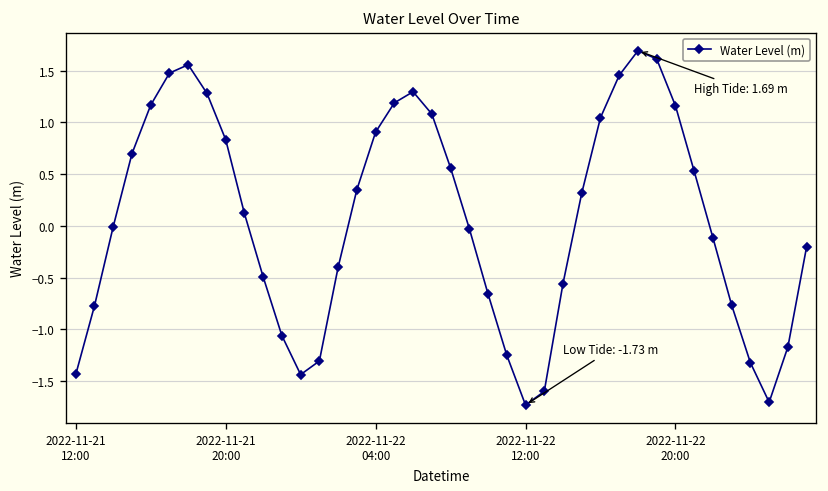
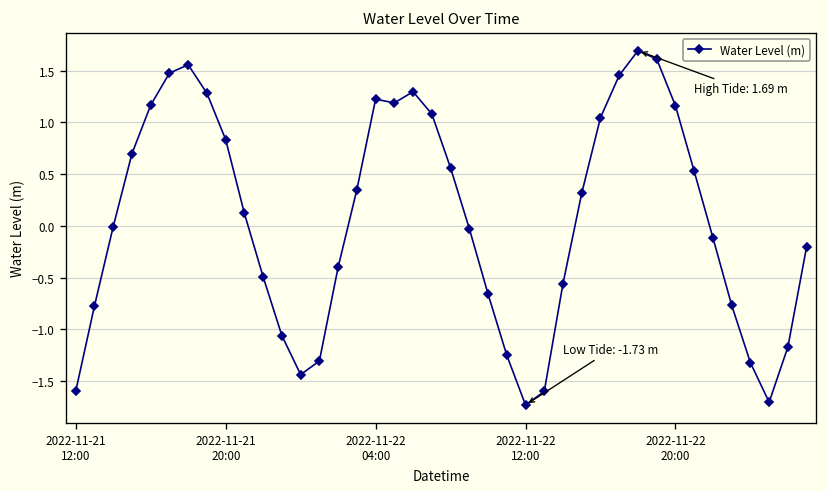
  {
-   "2022-11-21 12:00": -1.4,
+   "2022-11-21 12:00": -1.6,
    "2022-11-21 20:00": 0.8,
-   "2022-11-22 04:00": 0.9,
+   "2022-11-22 04:00": 1.2,
    "2022-11-22 12:00": -1.7,
    "2022-11-22 20:00": 1.2
  }
